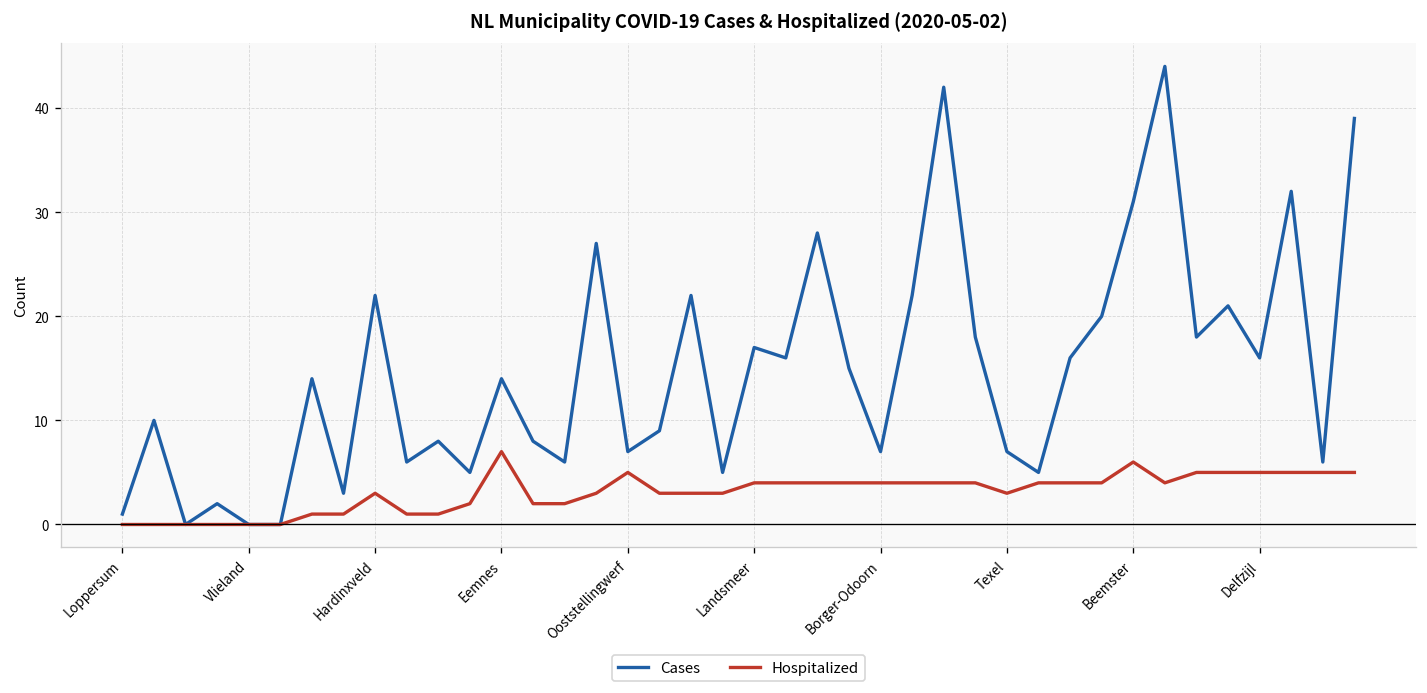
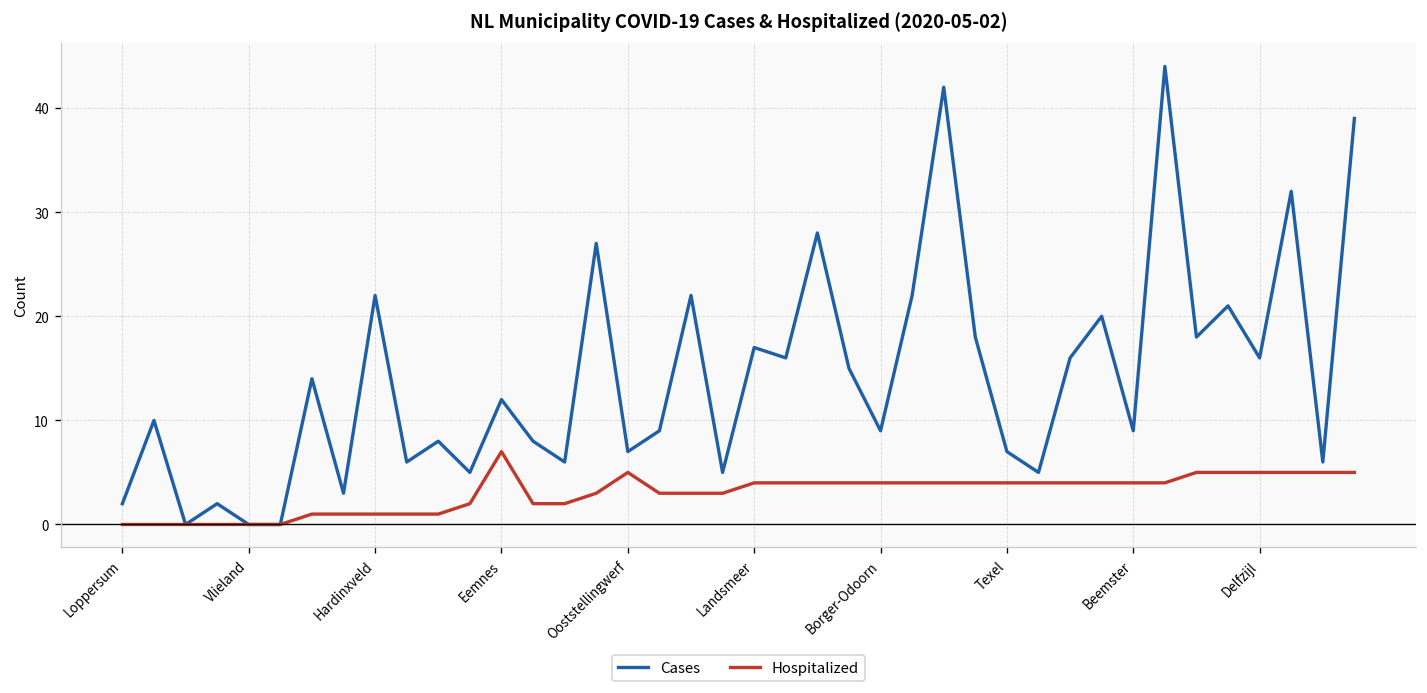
  {
    "Cases": {
-     "Loppersum": 1,
+     "Loppersum": 2,
      "Hardinxveld": 22,
-     "Eemnes": 14,
+     "Eemnes": 12,
      "Ooststellingwerf": 7,
      "Landsmeer": 17,
-     "Borger-Odoorn": 7,
+     "Borger-Odoorn": 9,
      "Texel": 7,
-     "Beemster": 31,
+     "Beemster": 9,
      "Delfzijl": 16
    },
    "Hospitalized": {
      "Loppersum": 0,
-     "Hardinxveld": 3,
+     "Hardinxveld": 1,
      "Eemnes": 7,
      "Ooststellingwerf": 5,
      "Landsmeer": 4,
      "Borger-Odoorn": 4,
-     "Texel": 3,
-     "Beemster": 6,
+     "Texel": 4,
+     "Beemster": 4,
      "Delfzijl": 5
    }
  }
